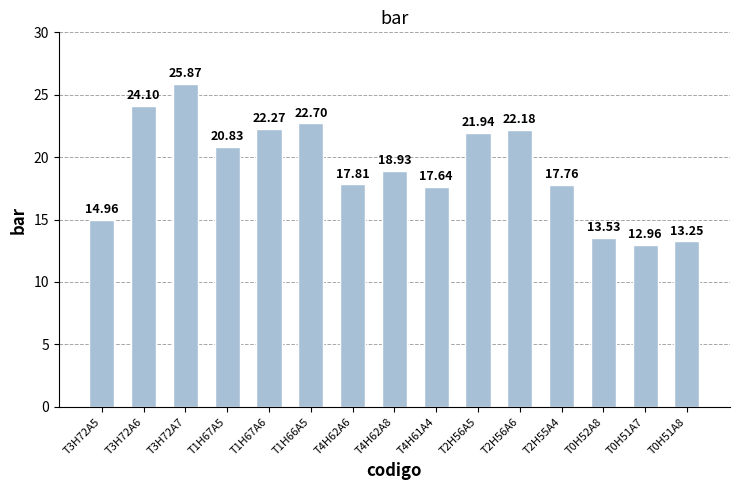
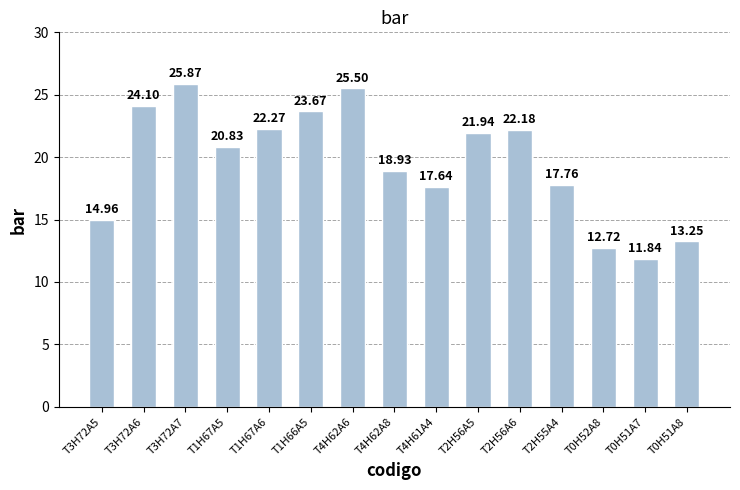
  {
    "T3H72A5": 14.96,
    "T3H72A6": 24.10,
    "T3H72A7": 25.87,
    "T1H67A5": 20.83,
    "T1H67A6": 22.27,
-   "T1H66A5": 22.70,
-   "T4H62A6": 17.81,
+   "T1H66A5": 23.67,
+   "T4H62A6": 25.50,
    "T4H62A8": 18.93,
    "T4H61A4": 17.64,
    "T2H56A5": 21.94,
    "T2H56A6": 22.18,
    "T2H55A4": 17.76,
-   "T0H52A8": 13.53,
-   "T0H51A7": 12.96,
+   "T0H52A8": 12.72,
+   "T0H51A7": 11.84,
    "T0H51A8": 13.25
  }
